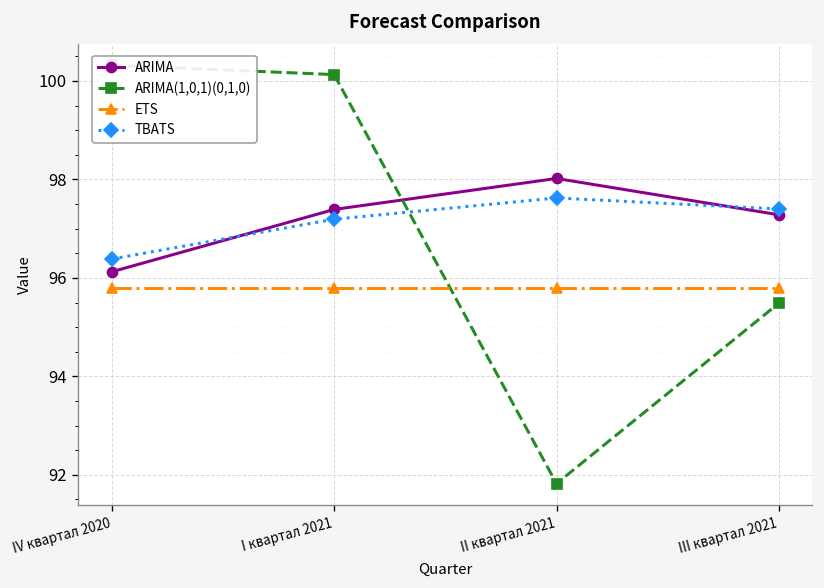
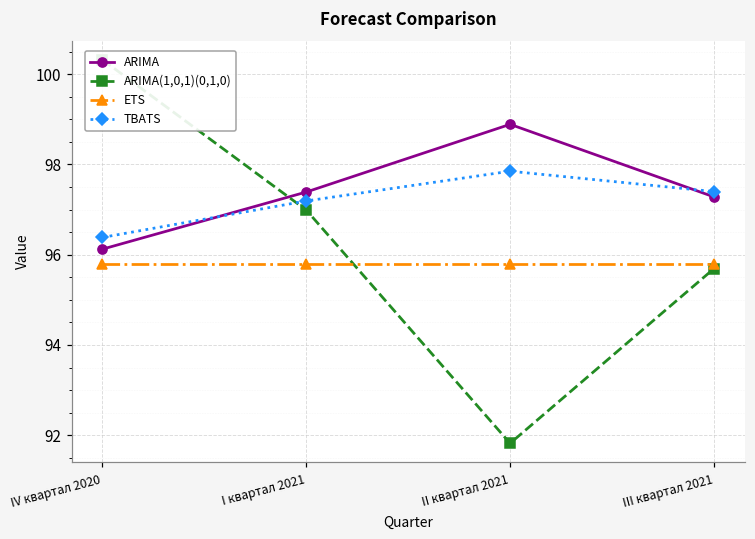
  {
    "ARIMA": {
      "IV квартал 2020": 96.1,
      "I квартал 2021": 97.4,
-     "II квартал 2021": 98.0,
+     "II квартал 2021": 98.9,
      "III квартал 2021": 97.3
    },
    "ARIMA(1,0,1)(0,1,0)": {
-     "I квартал 2021": 100.1,
+     "I квартал 2021": 97.0,
      "II квартал 2021": 91.8,
-     "III квартал 2021": 95.5
+     "III квартал 2021": 95.7
    },
    "ETS": {
      "IV квартал 2020": 95.8,
      "I квартал 2021": 95.8,
      "II квартал 2021": 95.8,
      "III квартал 2021": 95.8
    },
    "TBATS": {
      "IV квартал 2020": 96.4,
      "I квартал 2021": 97.2,
-     "II квартал 2021": 97.6,
+     "II квартал 2021": 97.9,
      "III квартал 2021": 97.4
    }
  }
